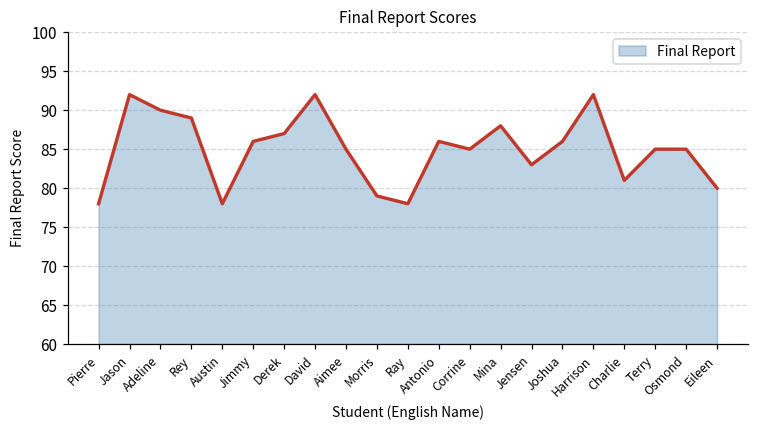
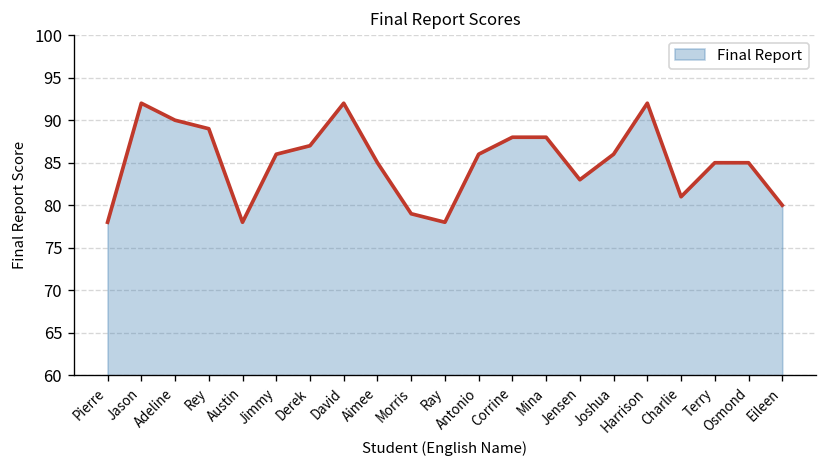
  {
    "Pierre": 78,
    "Jason": 92,
    "Adeline": 90,
    "Rey": 89,
    "Austin": 78,
    "Jimmy": 86,
    "Derek": 87,
    "David": 92,
    "Aimee": 85,
    "Morris": 79,
    "Ray": 78,
    "Antonio": 86,
-   "Corrine": 85,
+   "Corrine": 88,
    "Mina": 88,
    "Jensen": 83,
    "Joshua": 86,
    "Harrison": 92,
    "Charlie": 81,
    "Terry": 85,
    "Osmond": 85,
    "Eileen": 80
  }
